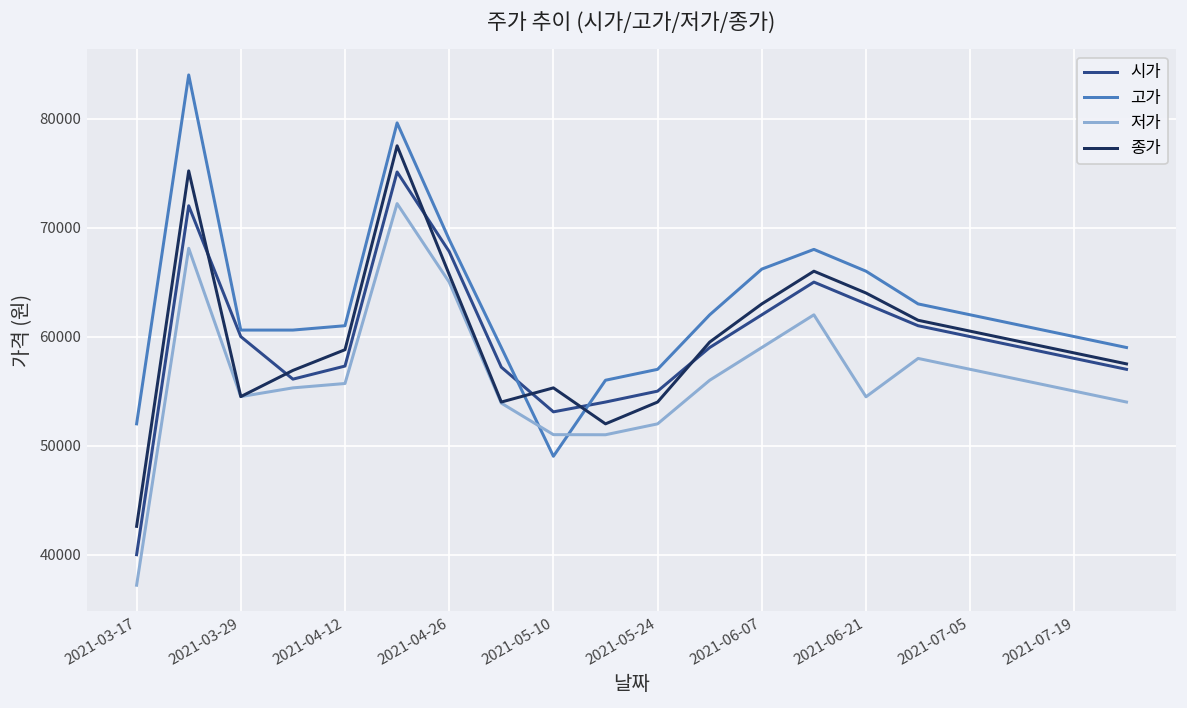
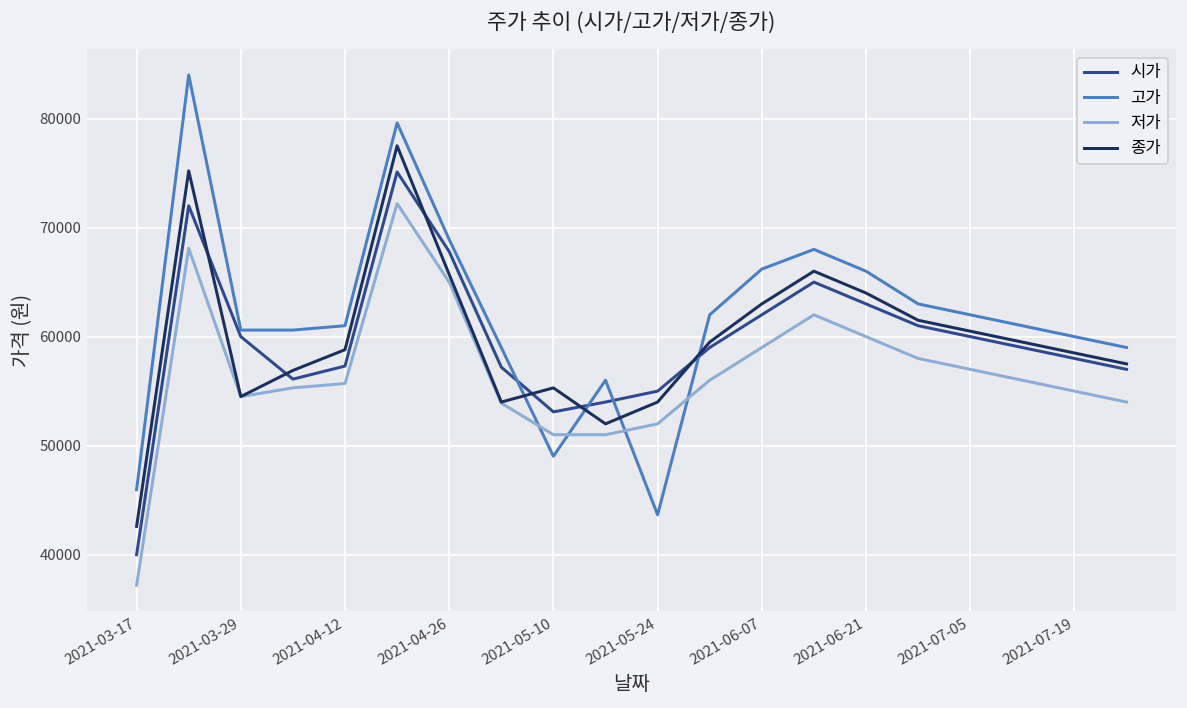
  {
    "고가": {
-     "2021-03-17": 52000,
+     "2021-03-17": 46000,
      "2021-03-29": 61000,
      "2021-04-12": 61000,
      "2021-04-26": 69000,
      "2021-05-10": 49000,
-     "2021-05-24": 57000,
+     "2021-05-24": 44000,
      "2021-06-07": 66000,
      "2021-06-21": 66000,
      "2021-07-05": 62000,
      "2021-07-19": 60000
    },
    "저가": {
      "2021-03-17": 37000,
      "2021-04-12": 56000,
      "2021-04-26": 65000,
      "2021-05-10": 51000,
      "2021-05-24": 52000,
      "2021-06-07": 59000,
-     "2021-06-21": 54000,
+     "2021-06-21": 60000,
      "2021-07-05": 57000,
      "2021-07-19": 55000
    }
  }
